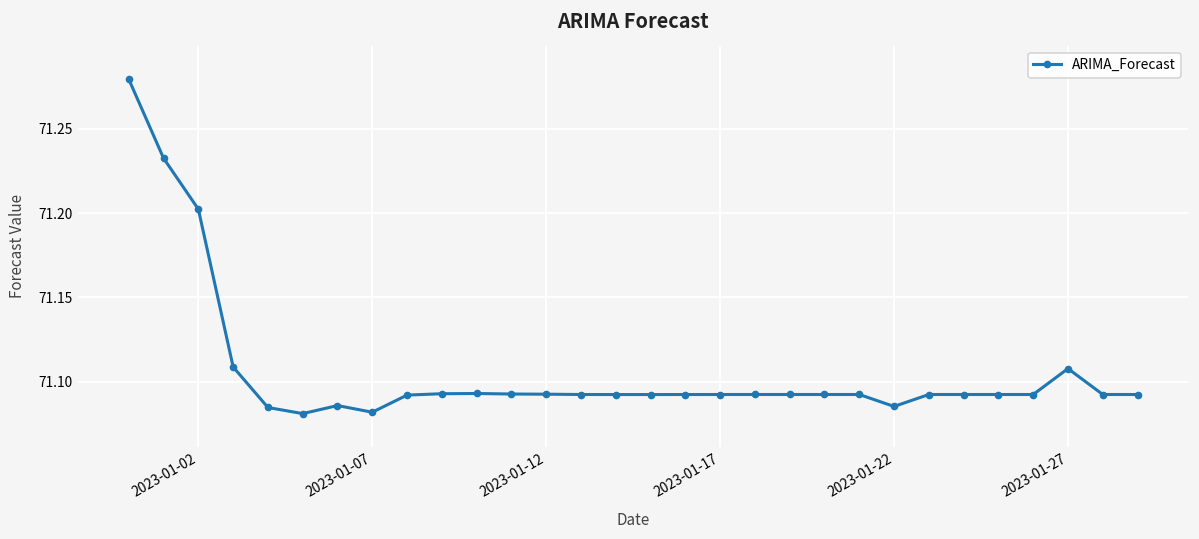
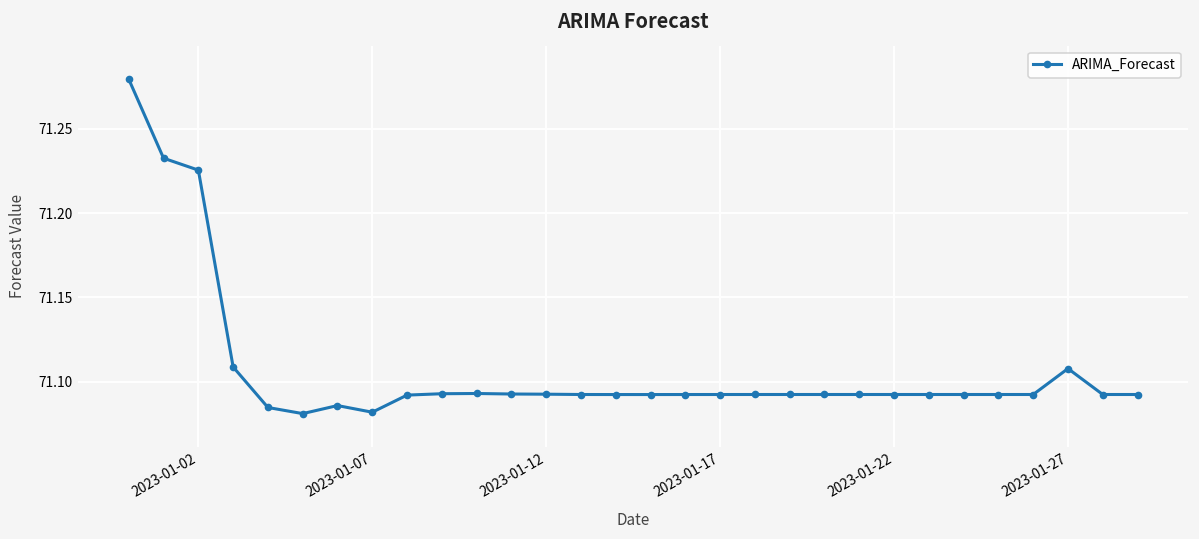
  {
-   "2023-01-02": 71.202,
+   "2023-01-02": 71.226,
    "2023-01-07": 71.082,
    "2023-01-12": 71.093,
    "2023-01-17": 71.092,
-   "2023-01-22": 71.085,
+   "2023-01-22": 71.092,
    "2023-01-27": 71.108
  }
